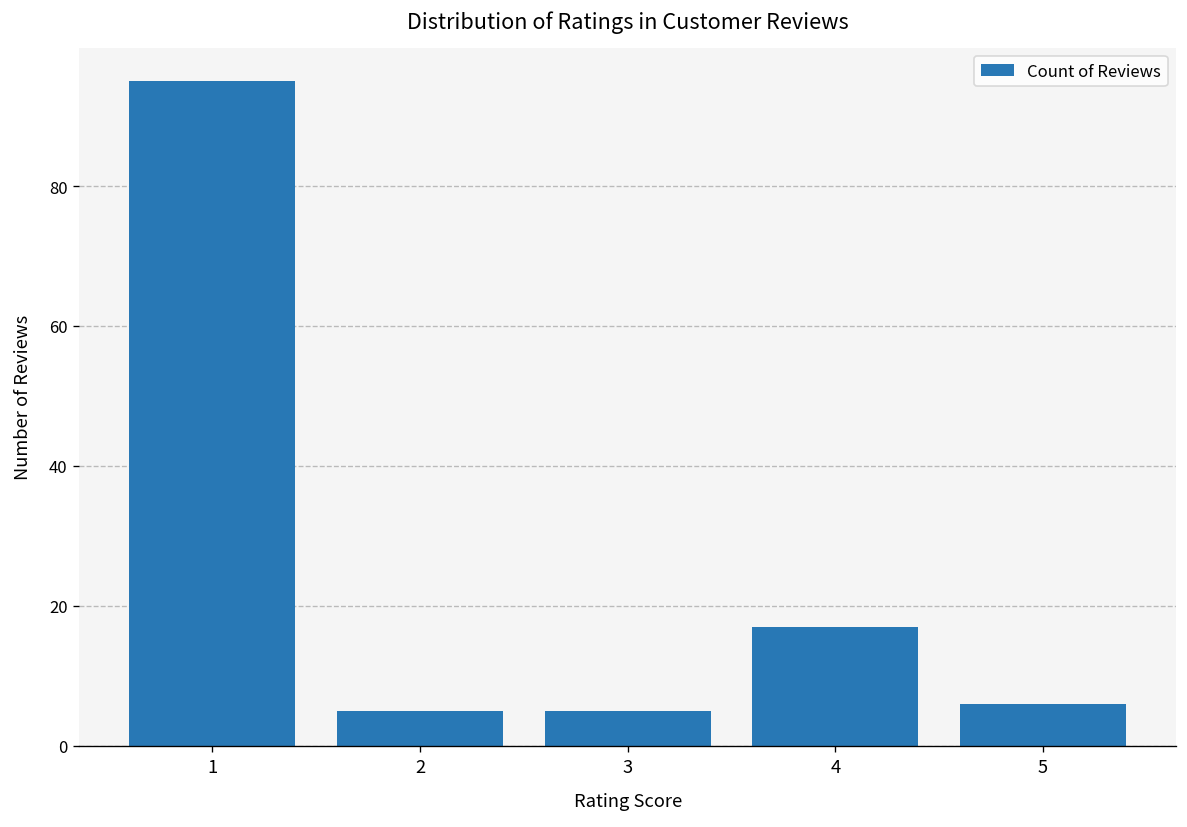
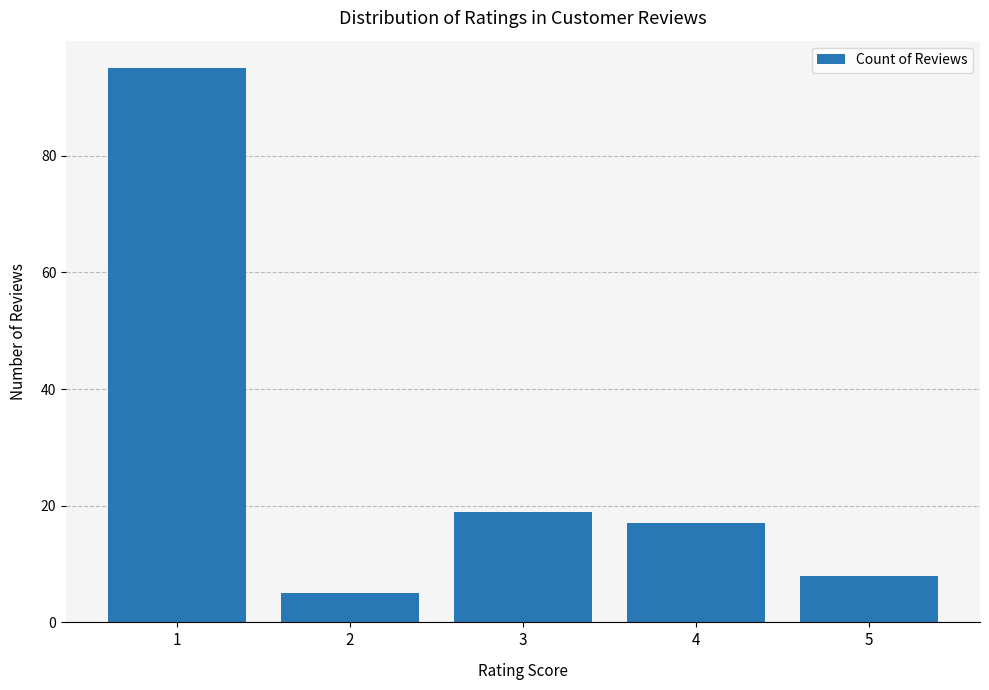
  {
    "1": 95,
    "2": 5,
-   "3": 5,
+   "3": 19,
    "4": 17,
-   "5": 6
+   "5": 8
  }
